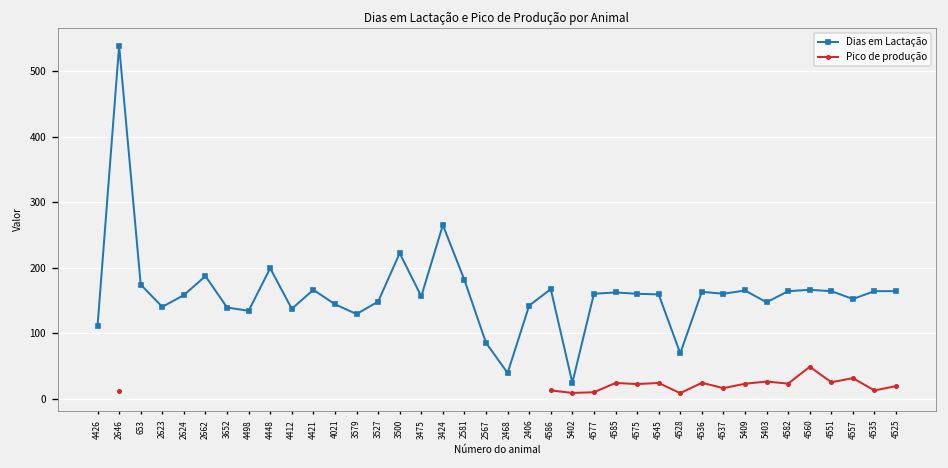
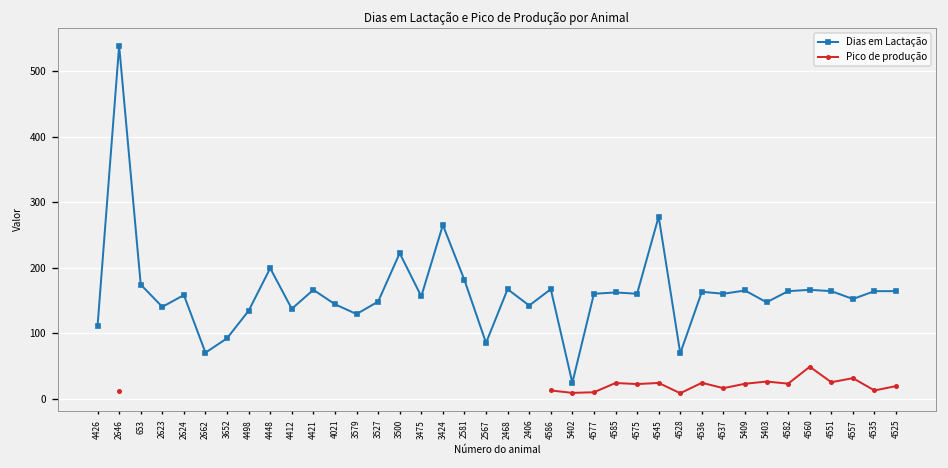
  {
    "Dias em Lactação": {
      "4426": 110,
      "2646": 540,
      "653": 170,
      "2623": 140,
      "2624": 160,
-     "2662": 190,
-     "3652": 140,
+     "2662": 70,
+     "3652": 90,
      "4498": 130,
      "4448": 200,
      "4412": 140,
      "4421": 170,
      "4021": 140,
      "3579": 130,
      "3527": 150,
      "3500": 220,
      "3475": 160,
      "3424": 270,
      "2581": 180,
      "2567": 90,
-     "2468": 40,
+     "2468": 170,
      "2406": 140,
      "4586": 170,
      "5402": 20,
      "4577": 160,
      "4585": 160,
      "4575": 160,
-     "4545": 160,
+     "4545": 280,
      "4528": 70,
      "4536": 160,
      "4537": 160,
      "5409": 170,
      "5403": 150,
      "4582": 160,
      "4560": 170,
      "4551": 160,
      "4557": 150,
      "4535": 160,
      "4525": 160
    },
    "Pico de produção": {
      "2646": 10,
      "4586": 10,
      "5402": 10,
      "4577": 10,
      "4585": 20,
      "4575": 20,
      "4545": 20,
      "4528": 10,
      "4536": 20,
      "4537": 20,
      "5409": 20,
      "5403": 30,
      "4582": 20,
      "4560": 50,
      "4551": 20,
      "4557": 30,
      "4535": 10,
      "4525": 20
    }
  }
